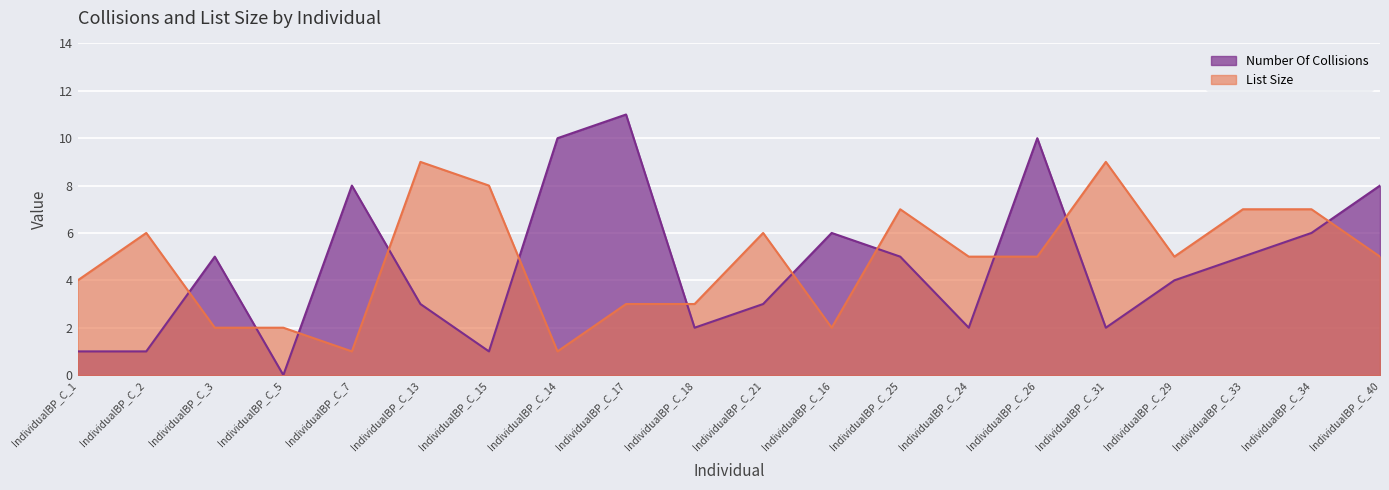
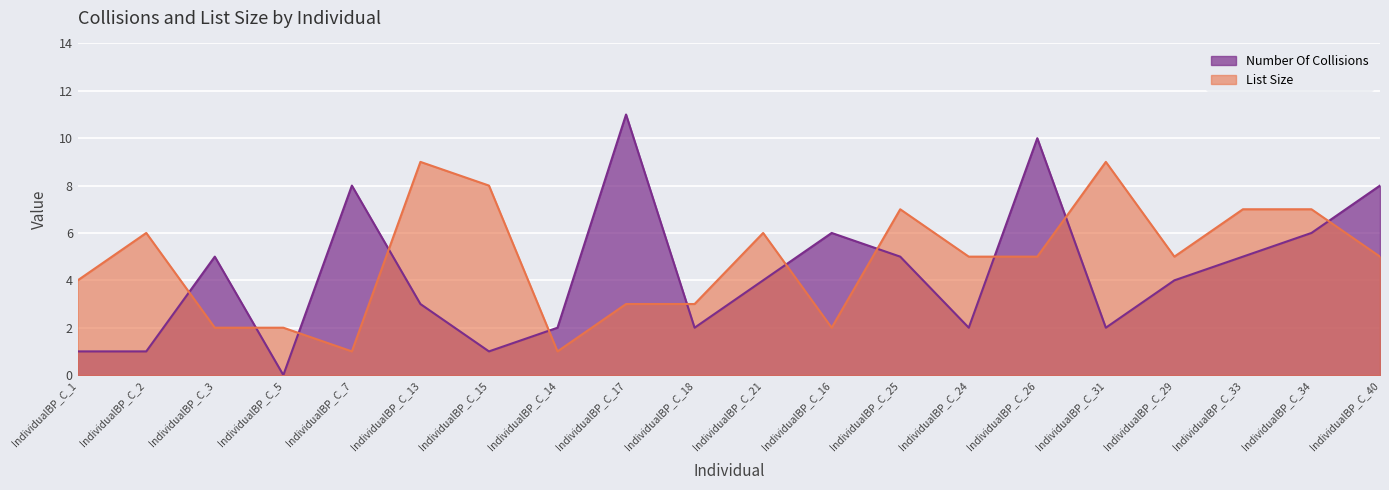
  {
    "Number Of Collisions": {
      "IndividualBP_C_1": 1,
      "IndividualBP_C_2": 1,
      "IndividualBP_C_3": 5,
      "IndividualBP_C_5": 0,
      "IndividualBP_C_7": 8,
      "IndividualBP_C_13": 3,
      "IndividualBP_C_15": 1,
-     "IndividualBP_C_14": 10,
+     "IndividualBP_C_14": 2,
      "IndividualBP_C_17": 11,
      "IndividualBP_C_18": 2,
-     "IndividualBP_C_21": 3,
+     "IndividualBP_C_21": 4,
      "IndividualBP_C_16": 6,
      "IndividualBP_C_25": 5,
      "IndividualBP_C_24": 2,
      "IndividualBP_C_26": 10,
      "IndividualBP_C_31": 2,
      "IndividualBP_C_29": 4,
      "IndividualBP_C_33": 5,
      "IndividualBP_C_34": 6,
      "IndividualBP_C_40": 8
    },
    "List Size": {
      "IndividualBP_C_1": 4,
      "IndividualBP_C_2": 6,
      "IndividualBP_C_3": 2,
      "IndividualBP_C_5": 2,
      "IndividualBP_C_7": 1,
      "IndividualBP_C_13": 9,
      "IndividualBP_C_15": 8,
      "IndividualBP_C_14": 1,
      "IndividualBP_C_17": 3,
      "IndividualBP_C_18": 3,
      "IndividualBP_C_21": 6,
      "IndividualBP_C_16": 2,
      "IndividualBP_C_25": 7,
      "IndividualBP_C_24": 5,
      "IndividualBP_C_26": 5,
      "IndividualBP_C_31": 9,
      "IndividualBP_C_29": 5,
      "IndividualBP_C_33": 7,
      "IndividualBP_C_34": 7,
      "IndividualBP_C_40": 5
    }
  }
